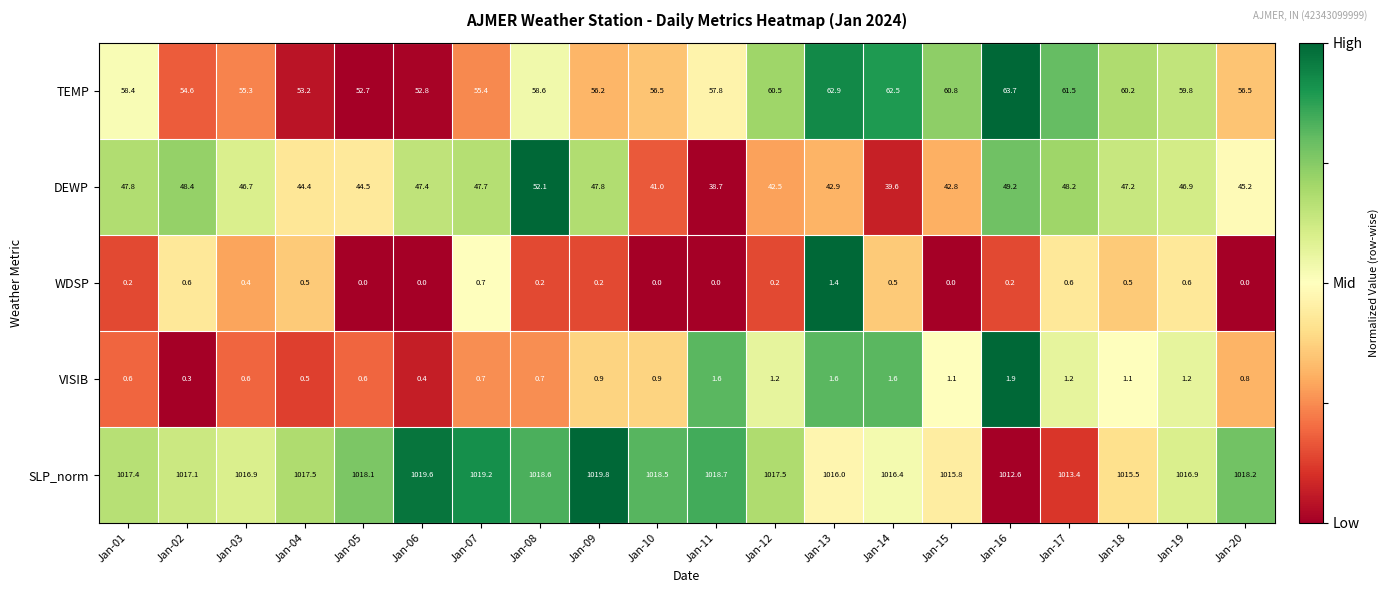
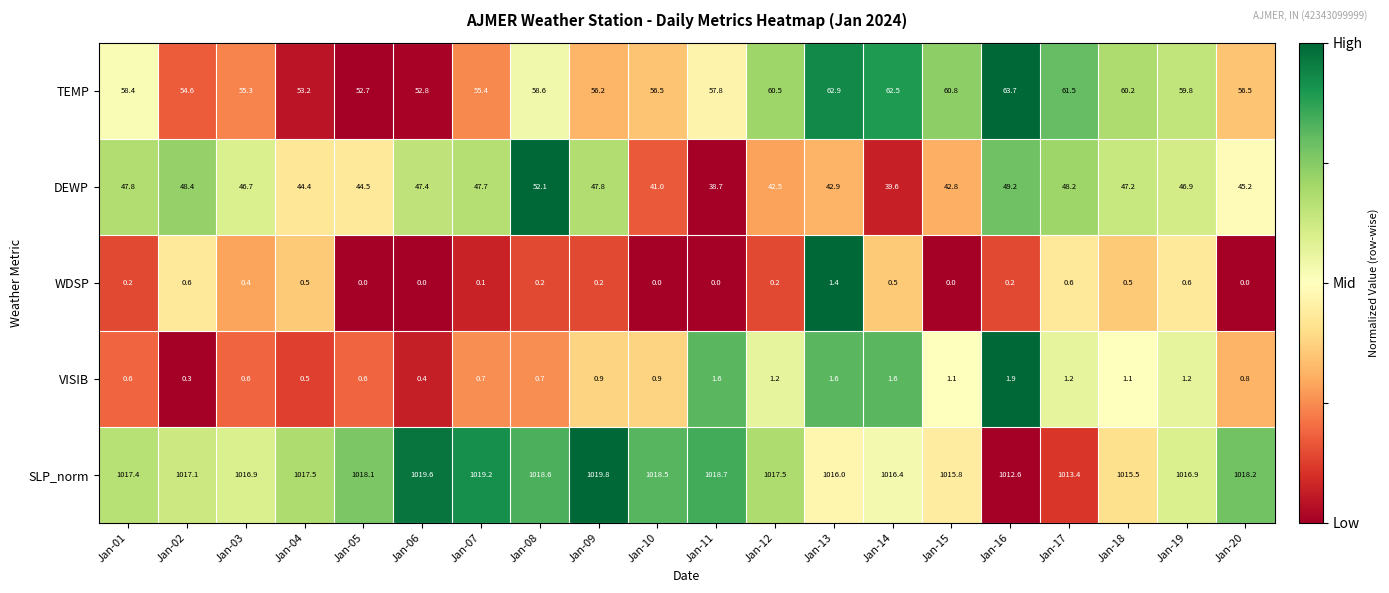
  {
    "TEMP": {
      "Jan-01": 58.4,
      "Jan-02": 54.6,
      "Jan-03": 55.3,
      "Jan-04": 53.2,
      "Jan-05": 52.7,
      "Jan-06": 52.8,
      "Jan-07": 55.4,
      "Jan-08": 58.6,
      "Jan-09": 56.2,
      "Jan-10": 56.5,
      "Jan-11": 57.8,
      "Jan-12": 60.5,
      "Jan-13": 62.9,
      "Jan-14": 62.5,
      "Jan-15": 60.8,
      "Jan-16": 63.7,
      "Jan-17": 61.5,
      "Jan-18": 60.2,
      "Jan-19": 59.8,
      "Jan-20": 56.5
    },
    "DEWP": {
      "Jan-01": 47.8,
      "Jan-02": 48.4,
      "Jan-03": 46.7,
      "Jan-04": 44.4,
      "Jan-05": 44.5,
      "Jan-06": 47.4,
      "Jan-07": 47.7,
      "Jan-08": 52.1,
      "Jan-09": 47.8,
      "Jan-10": 41.0,
      "Jan-11": 38.7,
      "Jan-12": 42.5,
      "Jan-13": 42.9,
      "Jan-14": 39.6,
      "Jan-15": 42.8,
      "Jan-16": 49.2,
      "Jan-17": 48.2,
      "Jan-18": 47.2,
      "Jan-19": 46.9,
      "Jan-20": 45.2
    },
    "WDSP": {
      "Jan-01": 0.2,
      "Jan-02": 0.6,
      "Jan-03": 0.4,
      "Jan-04": 0.5,
      "Jan-05": 0.0,
      "Jan-06": 0.0,
-     "Jan-07": 0.7,
+     "Jan-07": 0.1,
      "Jan-08": 0.2,
      "Jan-09": 0.2,
      "Jan-10": 0.0,
      "Jan-11": 0.0,
      "Jan-12": 0.2,
      "Jan-13": 1.4,
      "Jan-14": 0.5,
      "Jan-15": 0.0,
      "Jan-16": 0.2,
      "Jan-17": 0.6,
      "Jan-18": 0.5,
      "Jan-19": 0.6,
      "Jan-20": 0.0
    },
    "VISIB": {
      "Jan-01": 0.6,
      "Jan-02": 0.3,
      "Jan-03": 0.6,
      "Jan-04": 0.5,
      "Jan-05": 0.6,
      "Jan-06": 0.4,
      "Jan-07": 0.7,
      "Jan-08": 0.7,
      "Jan-09": 0.9,
      "Jan-10": 0.9,
      "Jan-11": 1.6,
      "Jan-12": 1.2,
      "Jan-13": 1.6,
      "Jan-14": 1.6,
      "Jan-15": 1.1,
      "Jan-16": 1.9,
      "Jan-17": 1.2,
      "Jan-18": 1.1,
      "Jan-19": 1.2,
      "Jan-20": 0.8
    },
    "SLP_norm": {
      "Jan-01": 1017.4,
      "Jan-02": 1017.1,
      "Jan-03": 1016.9,
      "Jan-04": 1017.5,
      "Jan-05": 1018.1,
      "Jan-06": 1019.6,
      "Jan-07": 1019.2,
      "Jan-08": 1018.6,
      "Jan-09": 1019.8,
      "Jan-10": 1018.5,
      "Jan-11": 1018.7,
      "Jan-12": 1017.5,
      "Jan-13": 1016.0,
      "Jan-14": 1016.4,
      "Jan-15": 1015.8,
      "Jan-16": 1012.6,
      "Jan-17": 1013.4,
      "Jan-18": 1015.5,
      "Jan-19": 1016.9,
      "Jan-20": 1018.2
    }
  }
